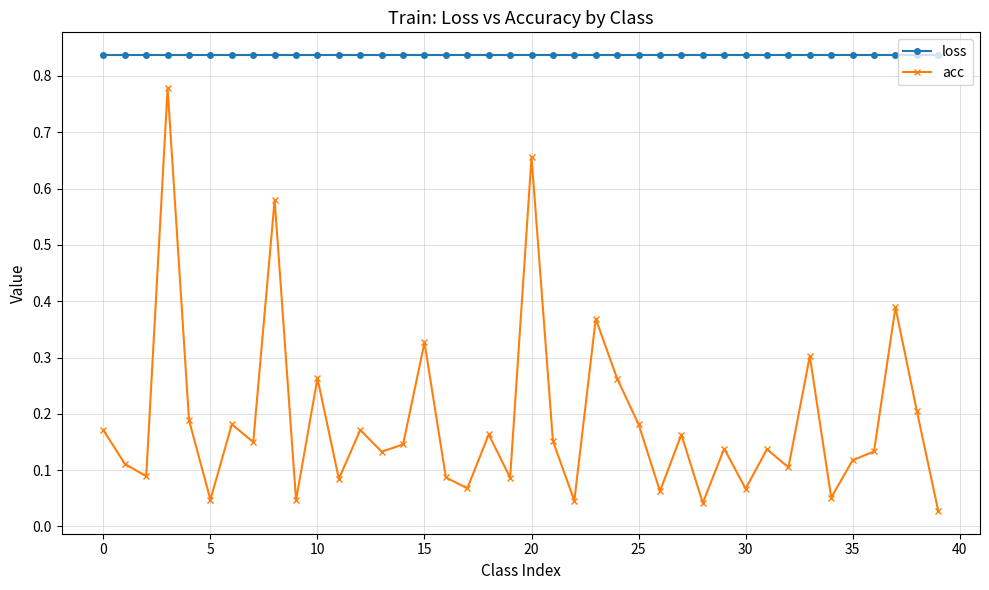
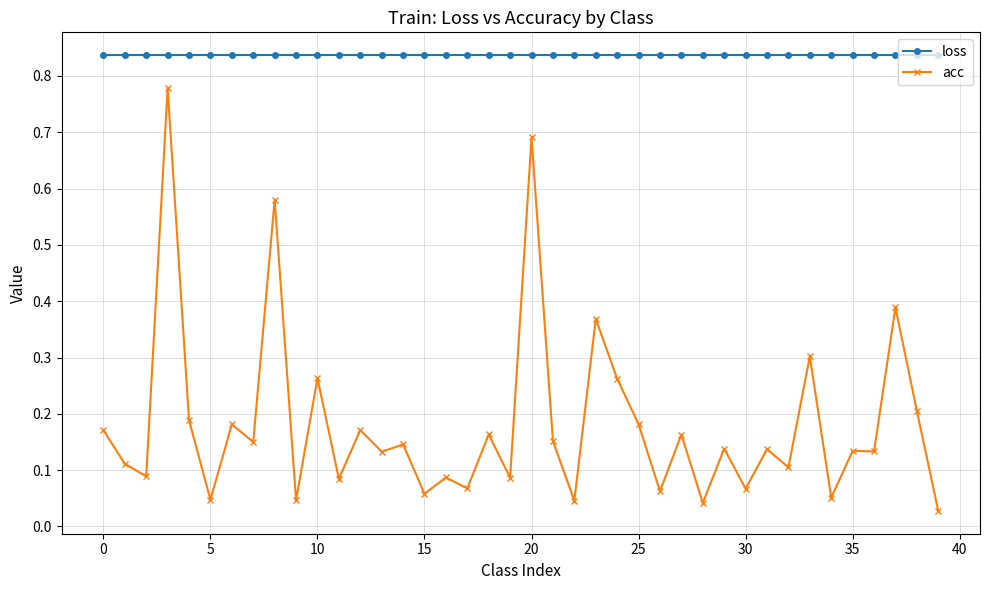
  {
    "loss": {
      "0": 0.84,
      "5": 0.84,
      "10": 0.84,
      "15": 0.84,
      "20": 0.84,
      "25": 0.84,
      "30": 0.84,
      "35": 0.84
    },
    "acc": {
      "0": 0.17,
      "5": 0.05,
      "10": 0.26,
-     "15": 0.33,
-     "20": 0.66,
+     "15": 0.06,
+     "20": 0.69,
      "25": 0.18,
      "30": 0.07,
-     "35": 0.12
+     "35": 0.13
    }
  }
